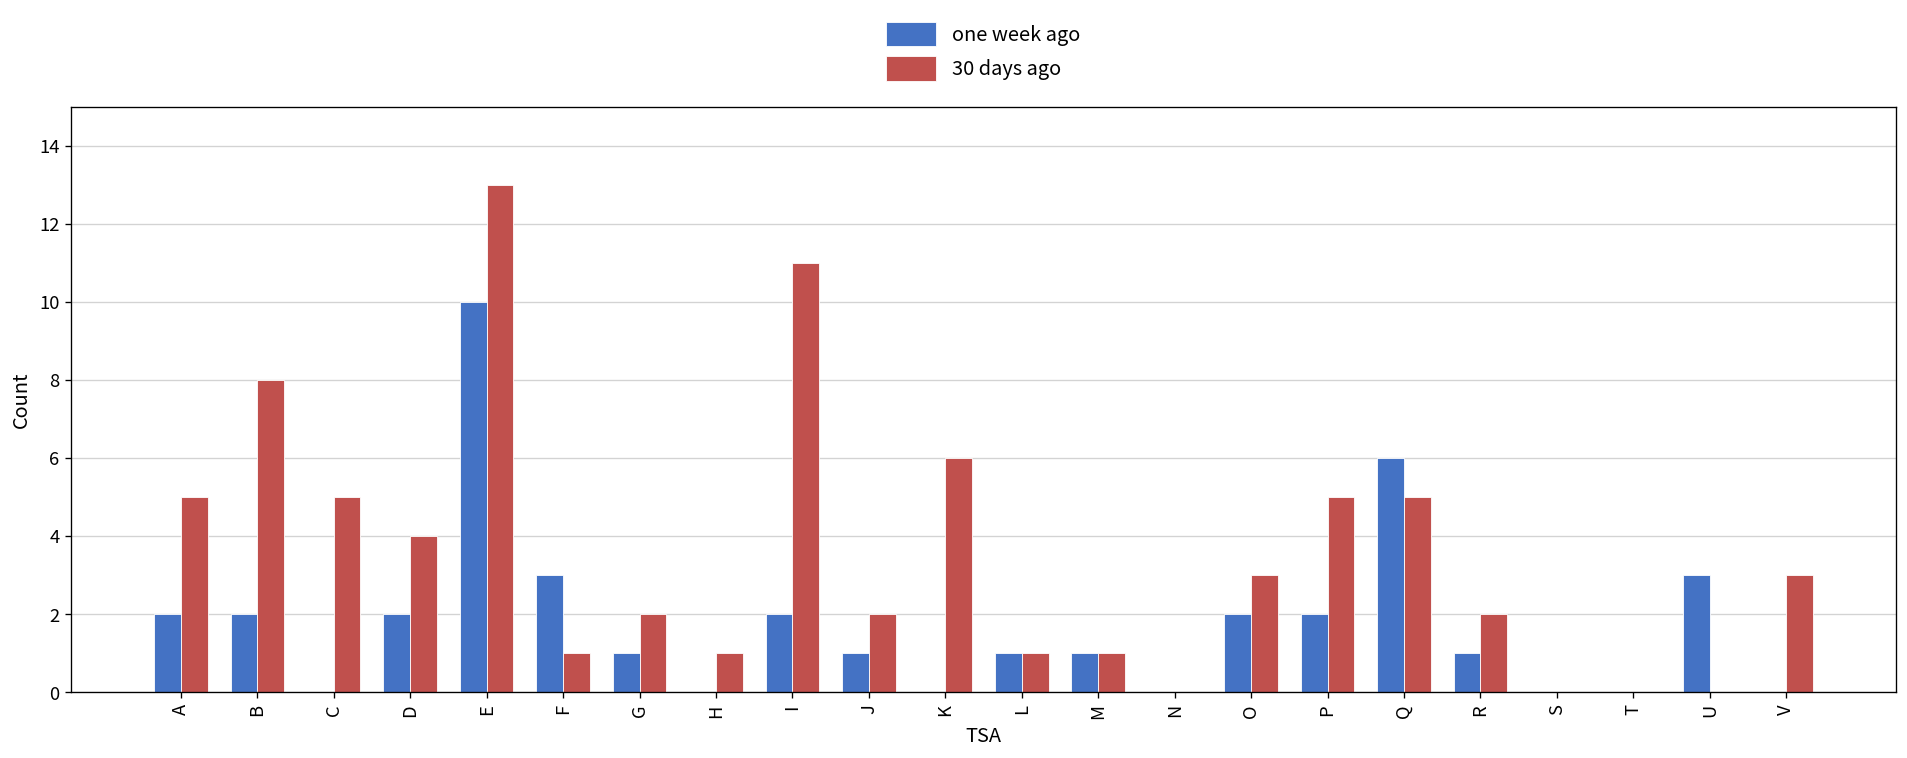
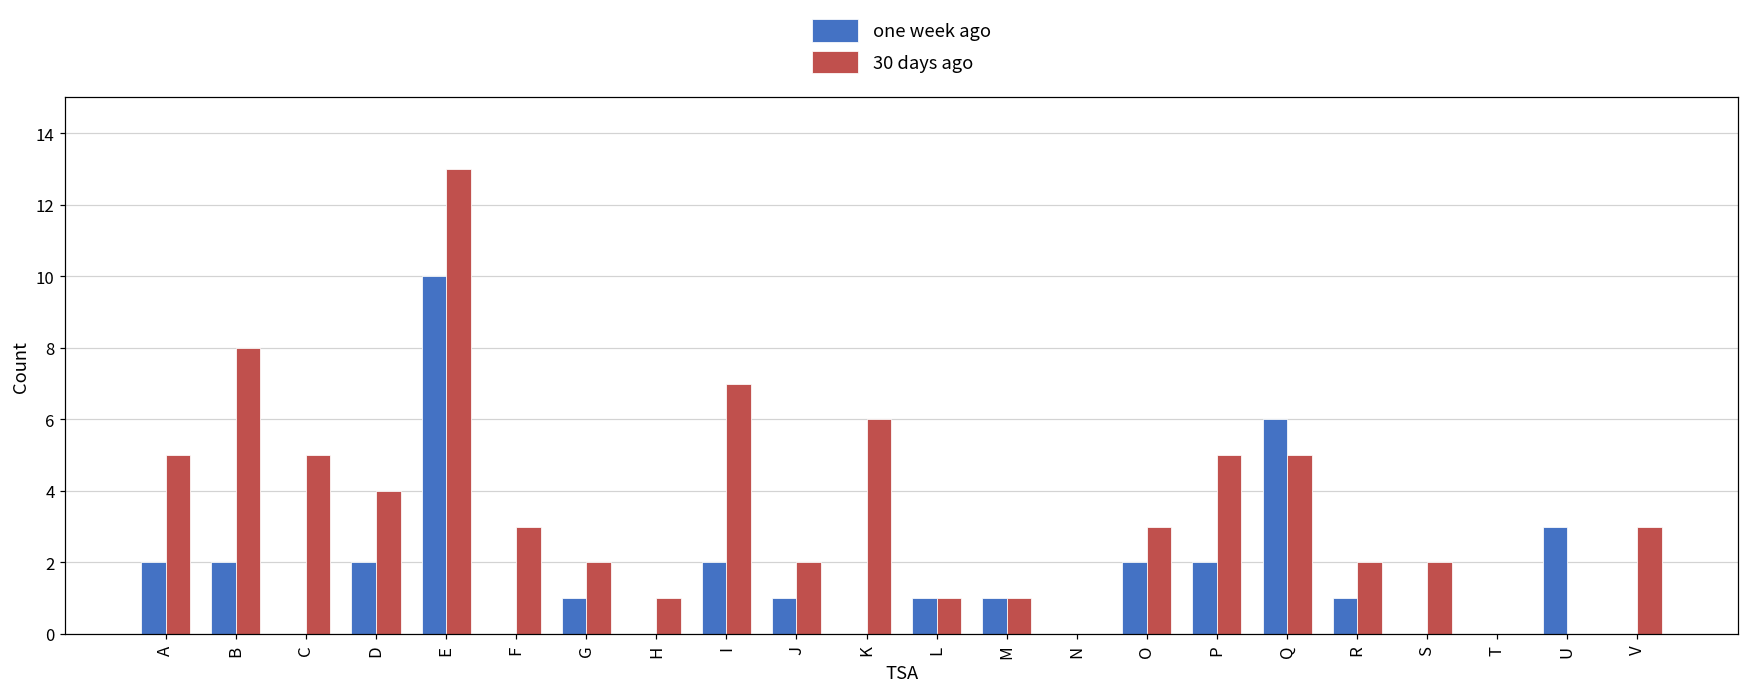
  {
    "one week ago": {
      "A": 2,
      "B": 2,
      "C": 0,
      "D": 2,
      "E": 10,
-     "F": 3,
+     "F": 0,
      "G": 1,
      "H": 0,
      "I": 2,
      "J": 1,
      "K": 0,
      "L": 1,
      "M": 1,
      "N": 0,
      "O": 2,
      "P": 2,
      "Q": 6,
      "R": 1,
      "S": 0,
      "T": 0,
      "U": 3,
      "V": 0
    },
    "30 days ago": {
      "A": 5,
      "B": 8,
      "C": 5,
      "D": 4,
      "E": 13,
-     "F": 1,
+     "F": 3,
      "G": 2,
      "H": 1,
-     "I": 11,
+     "I": 7,
      "J": 2,
      "K": 6,
      "L": 1,
      "M": 1,
      "N": 0,
      "O": 3,
      "P": 5,
      "Q": 5,
      "R": 2,
-     "S": 0,
+     "S": 2,
      "T": 0,
      "U": 0,
      "V": 3
    }
  }
